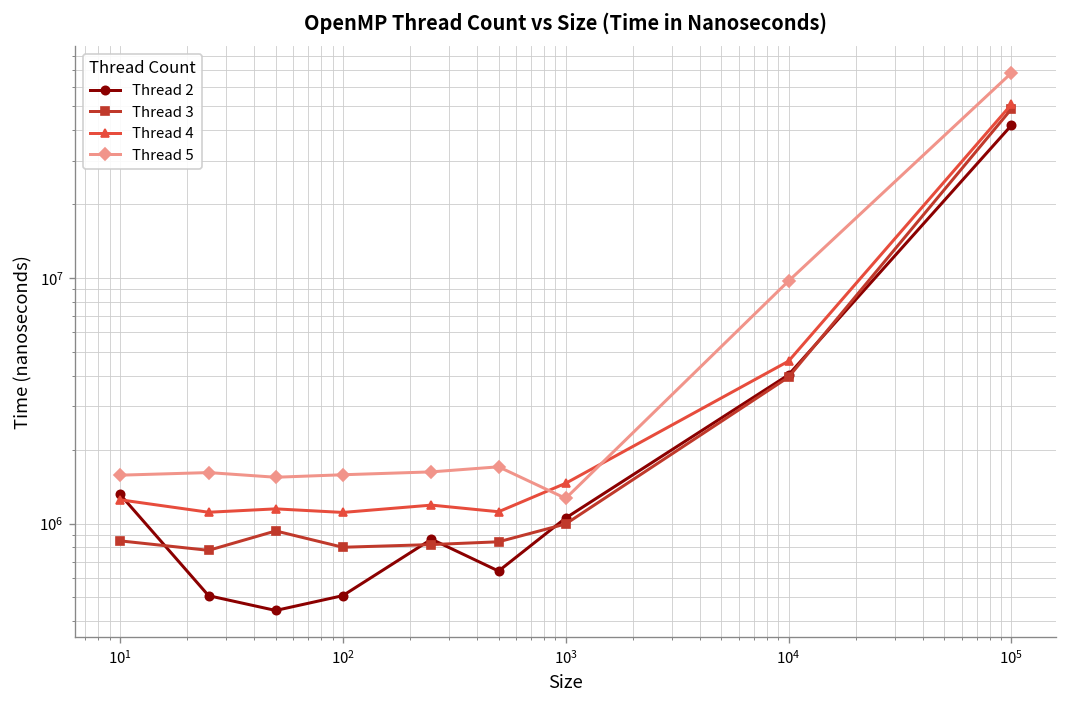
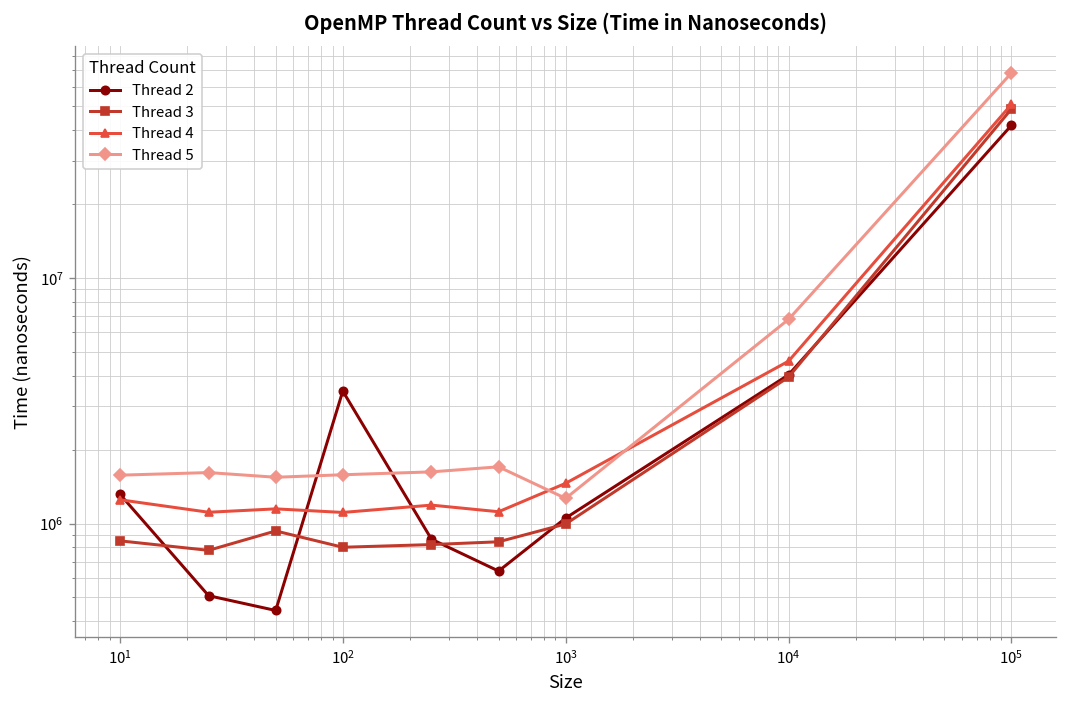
  {
    "Thread 2": {
      "10^1": 1300000,
-     "10^2": 510000,
+     "10^2": 3500000,
      "10^3": 1100000,
      "10^5": 42000000
    },
    "Thread 5": {
      "10^1": 1600000,
      "10^2": 1600000,
      "10^3": 1300000,
-     "10^4": 10000000,
+     "10^4": 6800000,
      "10^5": 68000000
    }
  }
